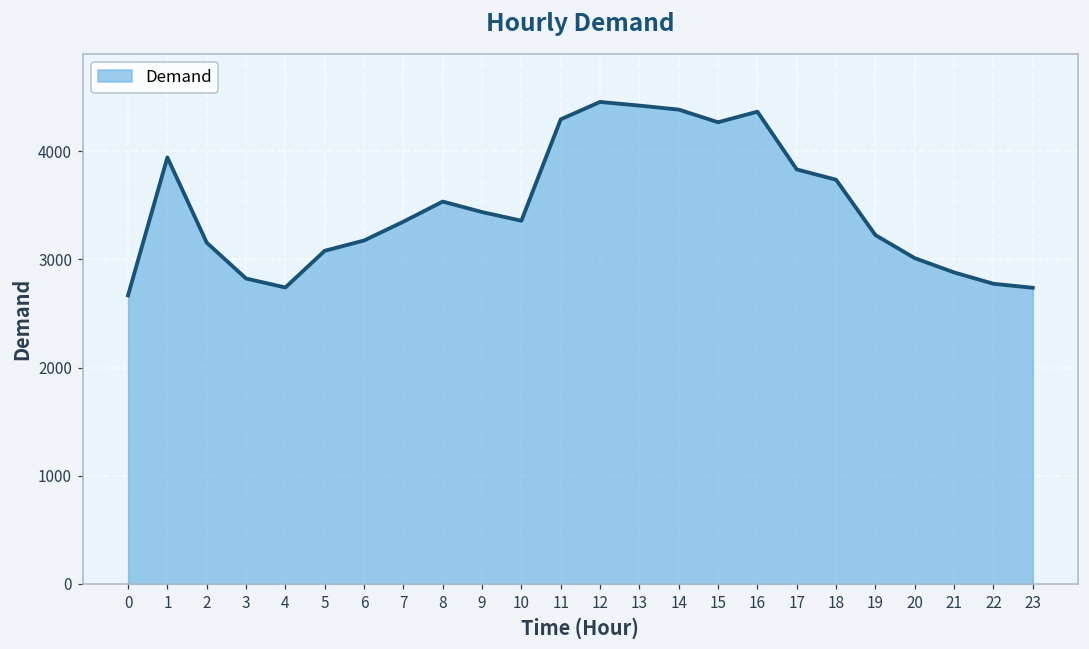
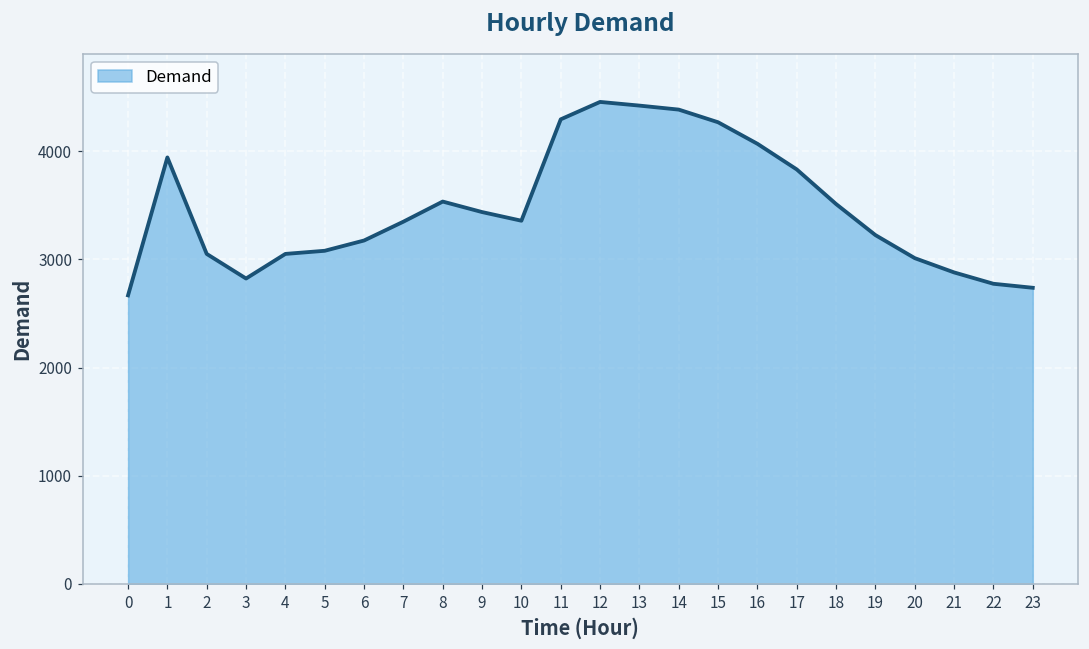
  {
    "0": 2700,
    "1": 3900,
-   "2": 3200,
+   "2": 3100,
    "3": 2800,
-   "4": 2700,
+   "4": 3100,
    "5": 3100,
    "6": 3200,
    "7": 3300,
    "8": 3500,
    "9": 3400,
    "10": 3400,
    "11": 4300,
    "12": 4500,
    "13": 4400,
    "14": 4400,
    "15": 4300,
-   "16": 4400,
+   "16": 4100,
    "17": 3800,
-   "18": 3700,
+   "18": 3500,
    "19": 3200,
    "20": 3000,
    "21": 2900,
    "22": 2800,
    "23": 2700
  }
